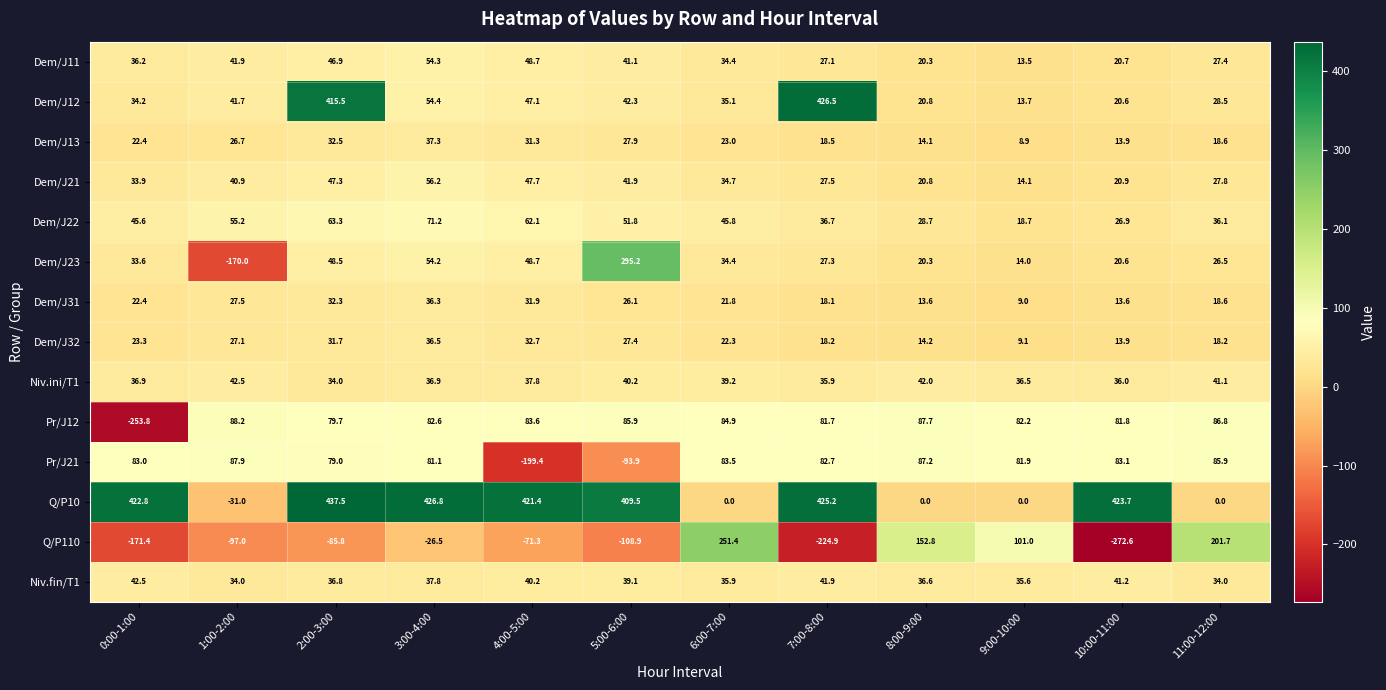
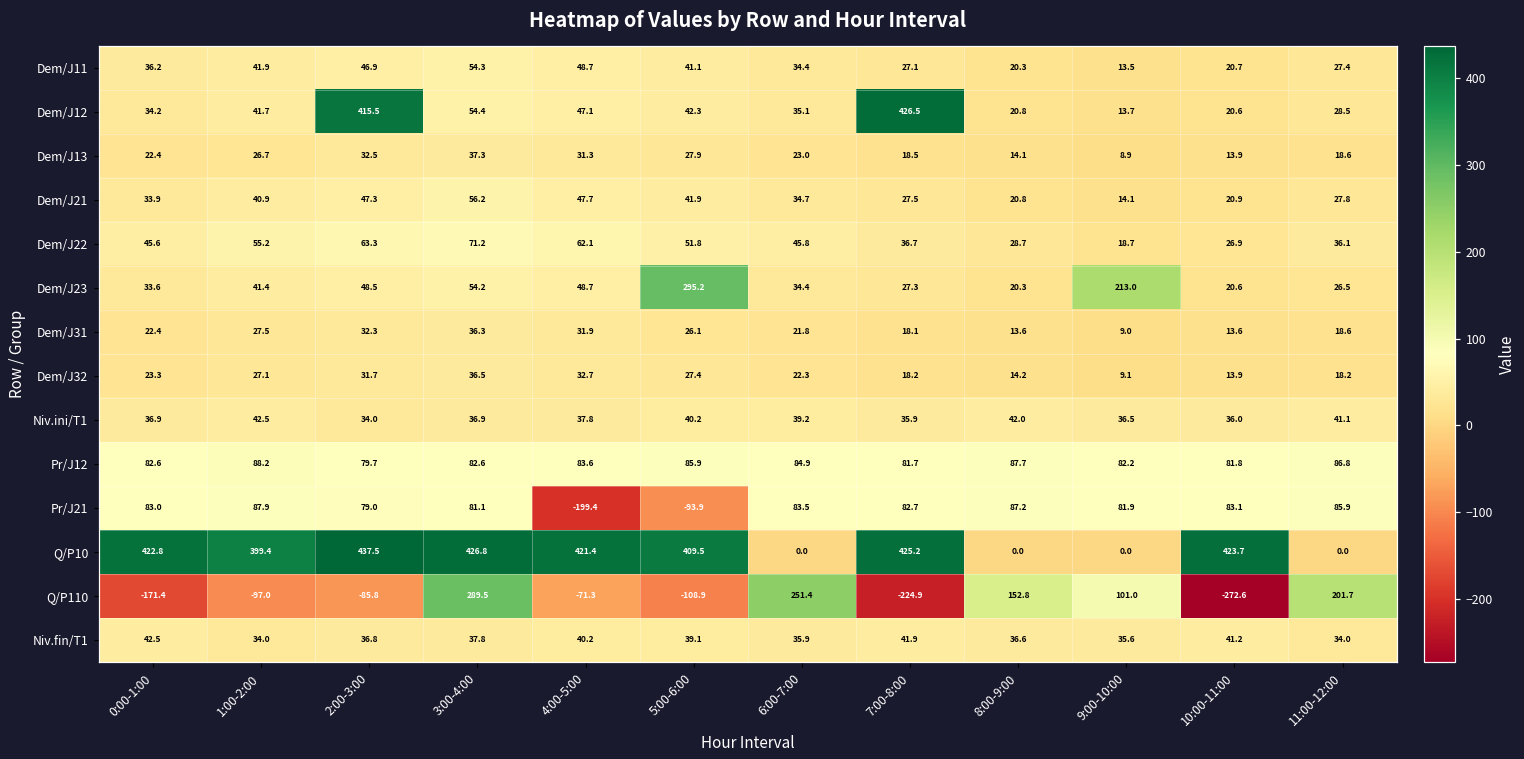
  {
    "Dem/J11": {
      "0:00-1:00": 36.2,
      "1:00-2:00": 41.9,
      "2:00-3:00": 46.9,
      "3:00-4:00": 54.3,
      "4:00-5:00": 48.7,
      "5:00-6:00": 41.1,
      "6:00-7:00": 34.4,
      "7:00-8:00": 27.1,
      "8:00-9:00": 20.3,
      "9:00-10:00": 13.5,
      "10:00-11:00": 20.7,
      "11:00-12:00": 27.4
    },
    "Dem/J12": {
      "0:00-1:00": 34.2,
      "1:00-2:00": 41.7,
      "2:00-3:00": 415.5,
      "3:00-4:00": 54.4,
      "4:00-5:00": 47.1,
      "5:00-6:00": 42.3,
      "6:00-7:00": 35.1,
      "7:00-8:00": 426.5,
      "8:00-9:00": 20.8,
      "9:00-10:00": 13.7,
      "10:00-11:00": 20.6,
      "11:00-12:00": 28.5
    },
    "Dem/J13": {
      "0:00-1:00": 22.4,
      "1:00-2:00": 26.7,
      "2:00-3:00": 32.5,
      "3:00-4:00": 37.3,
      "4:00-5:00": 31.3,
      "5:00-6:00": 27.9,
      "6:00-7:00": 23.0,
      "7:00-8:00": 18.5,
      "8:00-9:00": 14.1,
      "9:00-10:00": 8.9,
      "10:00-11:00": 13.9,
      "11:00-12:00": 18.6
    },
    "Dem/J21": {
      "0:00-1:00": 33.9,
      "1:00-2:00": 40.9,
      "2:00-3:00": 47.3,
      "3:00-4:00": 56.2,
      "4:00-5:00": 47.7,
      "5:00-6:00": 41.9,
      "6:00-7:00": 34.7,
      "7:00-8:00": 27.5,
      "8:00-9:00": 20.8,
      "9:00-10:00": 14.1,
      "10:00-11:00": 20.9,
      "11:00-12:00": 27.8
    },
    "Dem/J22": {
      "0:00-1:00": 45.6,
      "1:00-2:00": 55.2,
      "2:00-3:00": 63.3,
      "3:00-4:00": 71.2,
      "4:00-5:00": 62.1,
      "5:00-6:00": 51.8,
      "6:00-7:00": 45.8,
      "7:00-8:00": 36.7,
      "8:00-9:00": 28.7,
      "9:00-10:00": 18.7,
      "10:00-11:00": 26.9,
      "11:00-12:00": 36.1
    },
    "Dem/J23": {
      "0:00-1:00": 33.6,
-     "1:00-2:00": -170.0,
+     "1:00-2:00": 41.4,
      "2:00-3:00": 48.5,
      "3:00-4:00": 54.2,
      "4:00-5:00": 48.7,
      "5:00-6:00": 295.2,
      "6:00-7:00": 34.4,
      "7:00-8:00": 27.3,
      "8:00-9:00": 20.3,
-     "9:00-10:00": 14.0,
+     "9:00-10:00": 213.0,
      "10:00-11:00": 20.6,
      "11:00-12:00": 26.5
    },
    "Dem/J31": {
      "0:00-1:00": 22.4,
      "1:00-2:00": 27.5,
      "2:00-3:00": 32.3,
      "3:00-4:00": 36.3,
      "4:00-5:00": 31.9,
      "5:00-6:00": 26.1,
      "6:00-7:00": 21.8,
      "7:00-8:00": 18.1,
      "8:00-9:00": 13.6,
      "9:00-10:00": 9.0,
      "10:00-11:00": 13.6,
      "11:00-12:00": 18.6
    },
    "Dem/J32": {
      "0:00-1:00": 23.3,
      "1:00-2:00": 27.1,
      "2:00-3:00": 31.7,
      "3:00-4:00": 36.5,
      "4:00-5:00": 32.7,
      "5:00-6:00": 27.4,
      "6:00-7:00": 22.3,
      "7:00-8:00": 18.2,
      "8:00-9:00": 14.2,
      "9:00-10:00": 9.1,
      "10:00-11:00": 13.9,
      "11:00-12:00": 18.2
    },
    "Niv.ini/T1": {
      "0:00-1:00": 36.9,
      "1:00-2:00": 42.5,
      "2:00-3:00": 34.0,
      "3:00-4:00": 36.9,
      "4:00-5:00": 37.8,
      "5:00-6:00": 40.2,
      "6:00-7:00": 39.2,
      "7:00-8:00": 35.9,
      "8:00-9:00": 42.0,
      "9:00-10:00": 36.5,
      "10:00-11:00": 36.0,
      "11:00-12:00": 41.1
    },
    "Pr/J12": {
-     "0:00-1:00": -253.8,
+     "0:00-1:00": 82.6,
      "1:00-2:00": 88.2,
      "2:00-3:00": 79.7,
      "3:00-4:00": 82.6,
      "4:00-5:00": 83.6,
      "5:00-6:00": 85.9,
      "6:00-7:00": 84.9,
      "7:00-8:00": 81.7,
      "8:00-9:00": 87.7,
      "9:00-10:00": 82.2,
      "10:00-11:00": 81.8,
      "11:00-12:00": 86.8
    },
    "Pr/J21": {
      "0:00-1:00": 83.0,
      "1:00-2:00": 87.9,
      "2:00-3:00": 79.0,
      "3:00-4:00": 81.1,
      "4:00-5:00": -199.4,
      "5:00-6:00": -93.9,
      "6:00-7:00": 83.5,
      "7:00-8:00": 82.7,
      "8:00-9:00": 87.2,
      "9:00-10:00": 81.9,
      "10:00-11:00": 83.1,
      "11:00-12:00": 85.9
    },
    "Q/P10": {
      "0:00-1:00": 422.8,
-     "1:00-2:00": -31.0,
+     "1:00-2:00": 399.4,
      "2:00-3:00": 437.5,
      "3:00-4:00": 426.8,
      "4:00-5:00": 421.4,
      "5:00-6:00": 409.5,
      "6:00-7:00": 0.0,
      "7:00-8:00": 425.2,
      "8:00-9:00": 0.0,
      "9:00-10:00": 0.0,
      "10:00-11:00": 423.7,
      "11:00-12:00": 0.0
    },
    "Q/P110": {
      "0:00-1:00": -171.4,
      "1:00-2:00": -97.0,
      "2:00-3:00": -85.8,
-     "3:00-4:00": -26.5,
+     "3:00-4:00": 289.5,
      "4:00-5:00": -71.3,
      "5:00-6:00": -108.9,
      "6:00-7:00": 251.4,
      "7:00-8:00": -224.9,
      "8:00-9:00": 152.8,
      "9:00-10:00": 101.0,
      "10:00-11:00": -272.6,
      "11:00-12:00": 201.7
    },
    "Niv.fin/T1": {
      "0:00-1:00": 42.5,
      "1:00-2:00": 34.0,
      "2:00-3:00": 36.8,
      "3:00-4:00": 37.8,
      "4:00-5:00": 40.2,
      "5:00-6:00": 39.1,
      "6:00-7:00": 35.9,
      "7:00-8:00": 41.9,
      "8:00-9:00": 36.6,
      "9:00-10:00": 35.6,
      "10:00-11:00": 41.2,
      "11:00-12:00": 34.0
    }
  }
